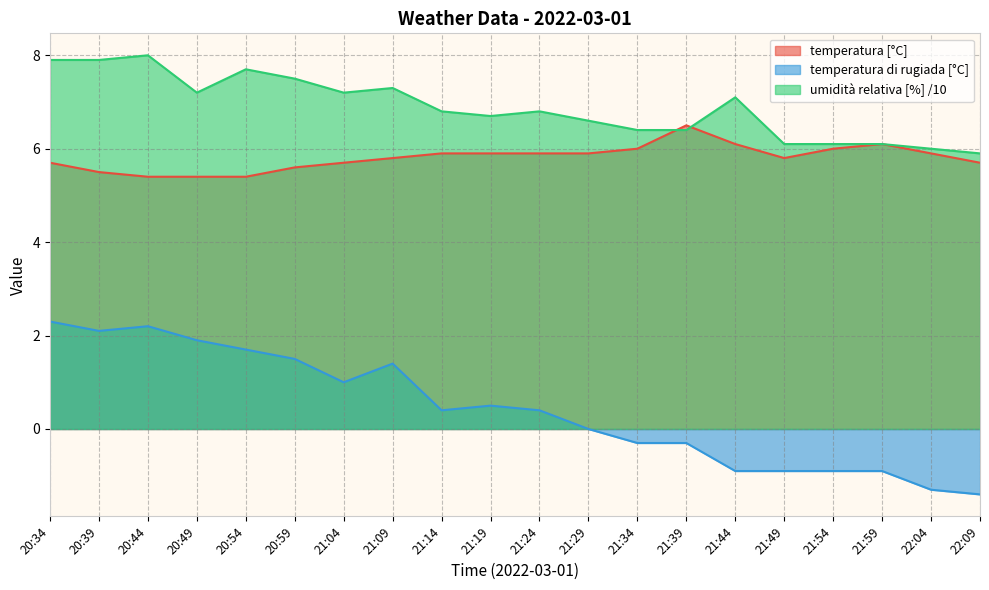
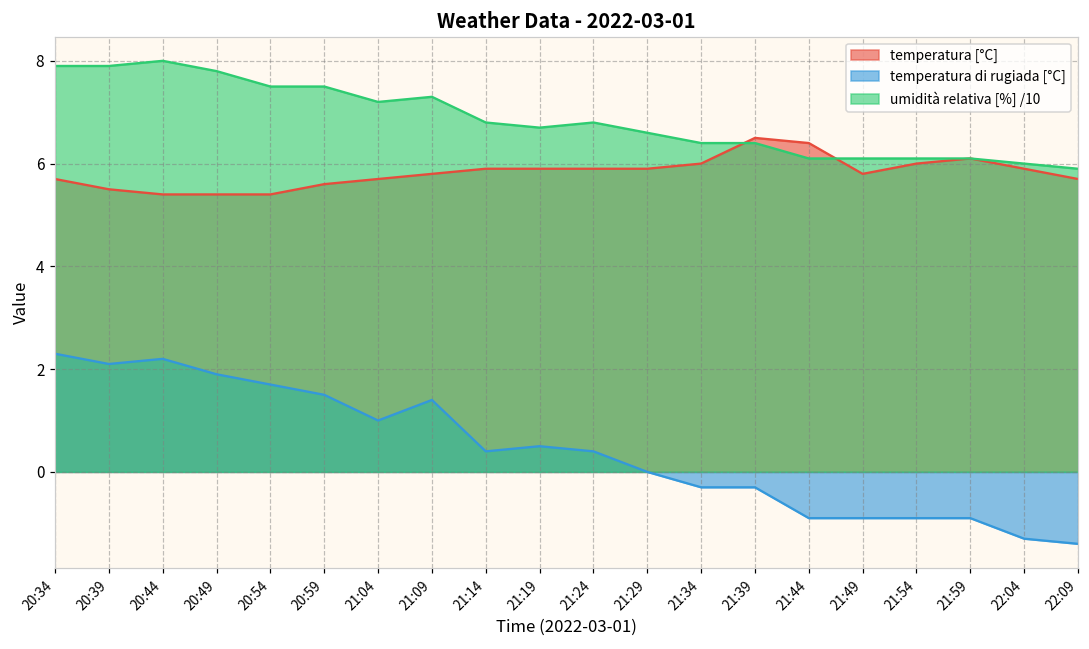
  {
    "temperatura [°C]": {
      "20:34": 5.7,
      "20:39": 5.5,
      "20:44": 5.4,
      "20:49": 5.4,
      "20:54": 5.4,
      "20:59": 5.6,
      "21:04": 5.7,
      "21:09": 5.8,
      "21:14": 5.9,
      "21:19": 5.9,
      "21:24": 5.9,
      "21:29": 5.9,
      "21:34": 6.0,
      "21:39": 6.5,
-     "21:44": 6.1,
+     "21:44": 6.4,
      "21:49": 5.8,
      "21:54": 6.0,
      "22:04": 5.9,
      "22:09": 5.7
    },
    "umidità relativa [%] /10": {
      "20:34": 7.9,
      "20:39": 7.9,
      "20:44": 8.0,
-     "20:49": 7.2,
-     "20:54": 7.7,
+     "20:49": 7.8,
+     "20:54": 7.5,
      "20:59": 7.5,
      "21:04": 7.2,
      "21:09": 7.3,
      "21:14": 6.8,
      "21:19": 6.7,
      "21:24": 6.8,
      "21:29": 6.6,
      "21:34": 6.4,
      "21:39": 6.4,
-     "21:44": 7.1,
+     "21:44": 6.1,
      "21:49": 6.1,
      "21:54": 6.1,
      "22:04": 6.0,
      "22:09": 5.9
    }
  }
